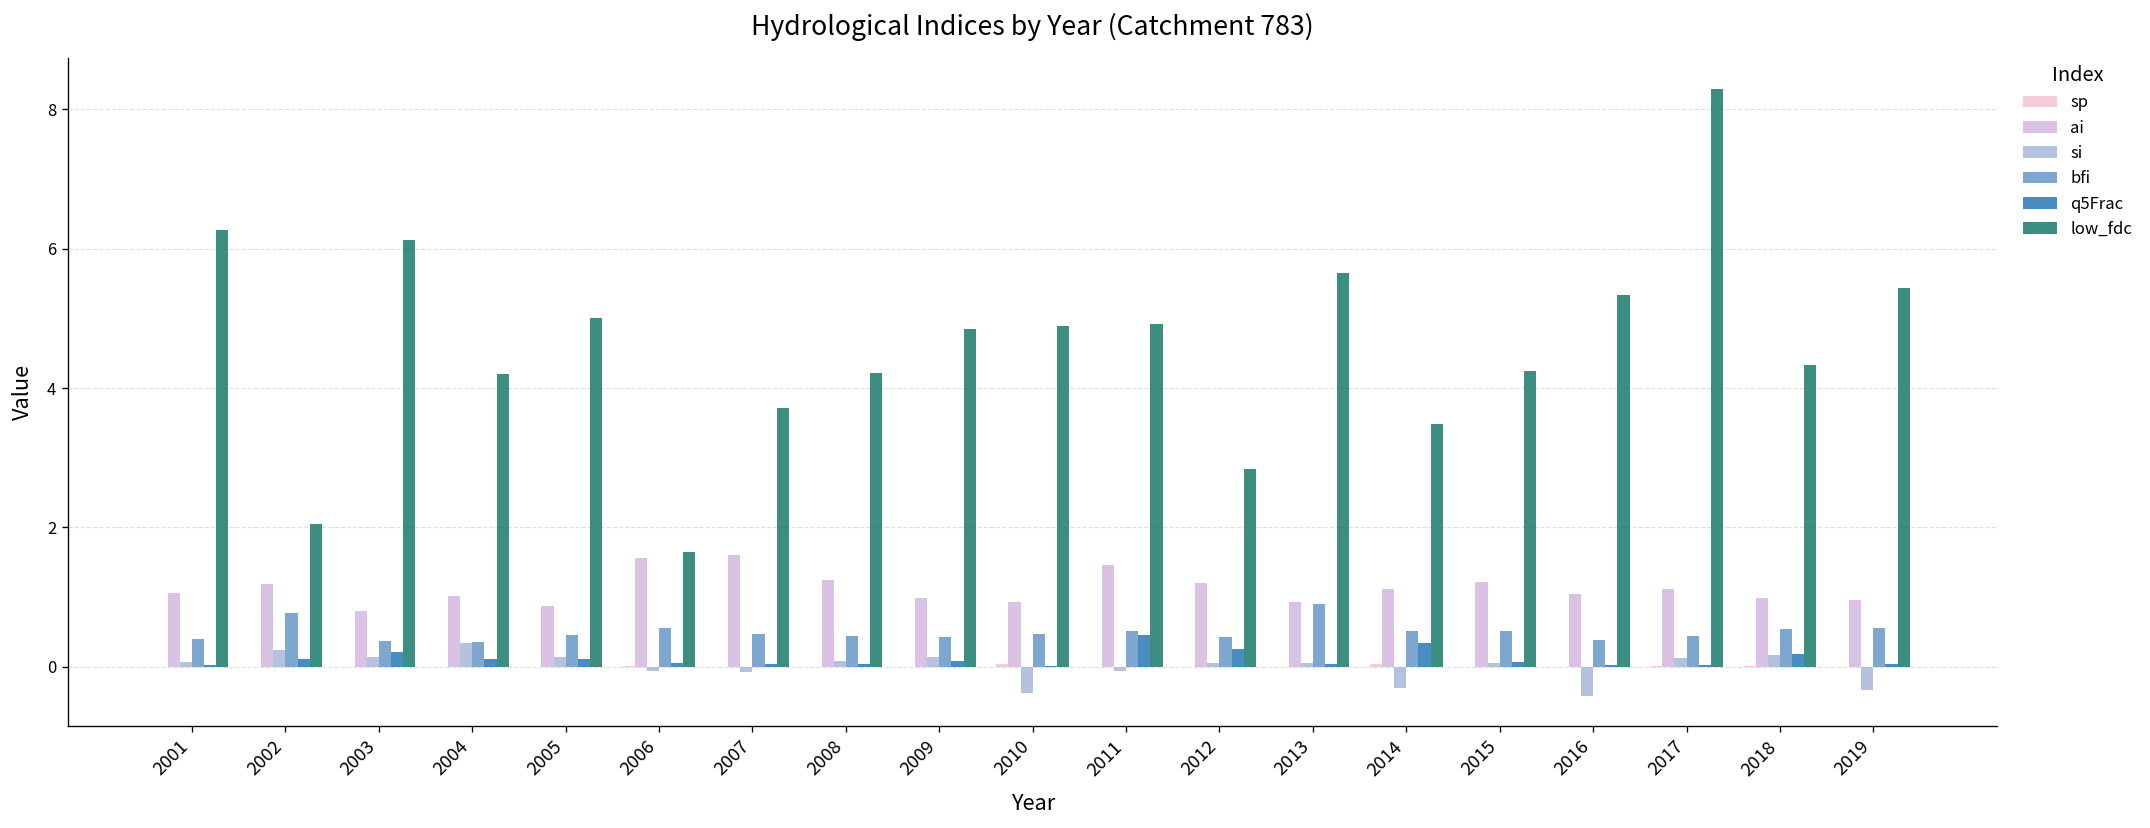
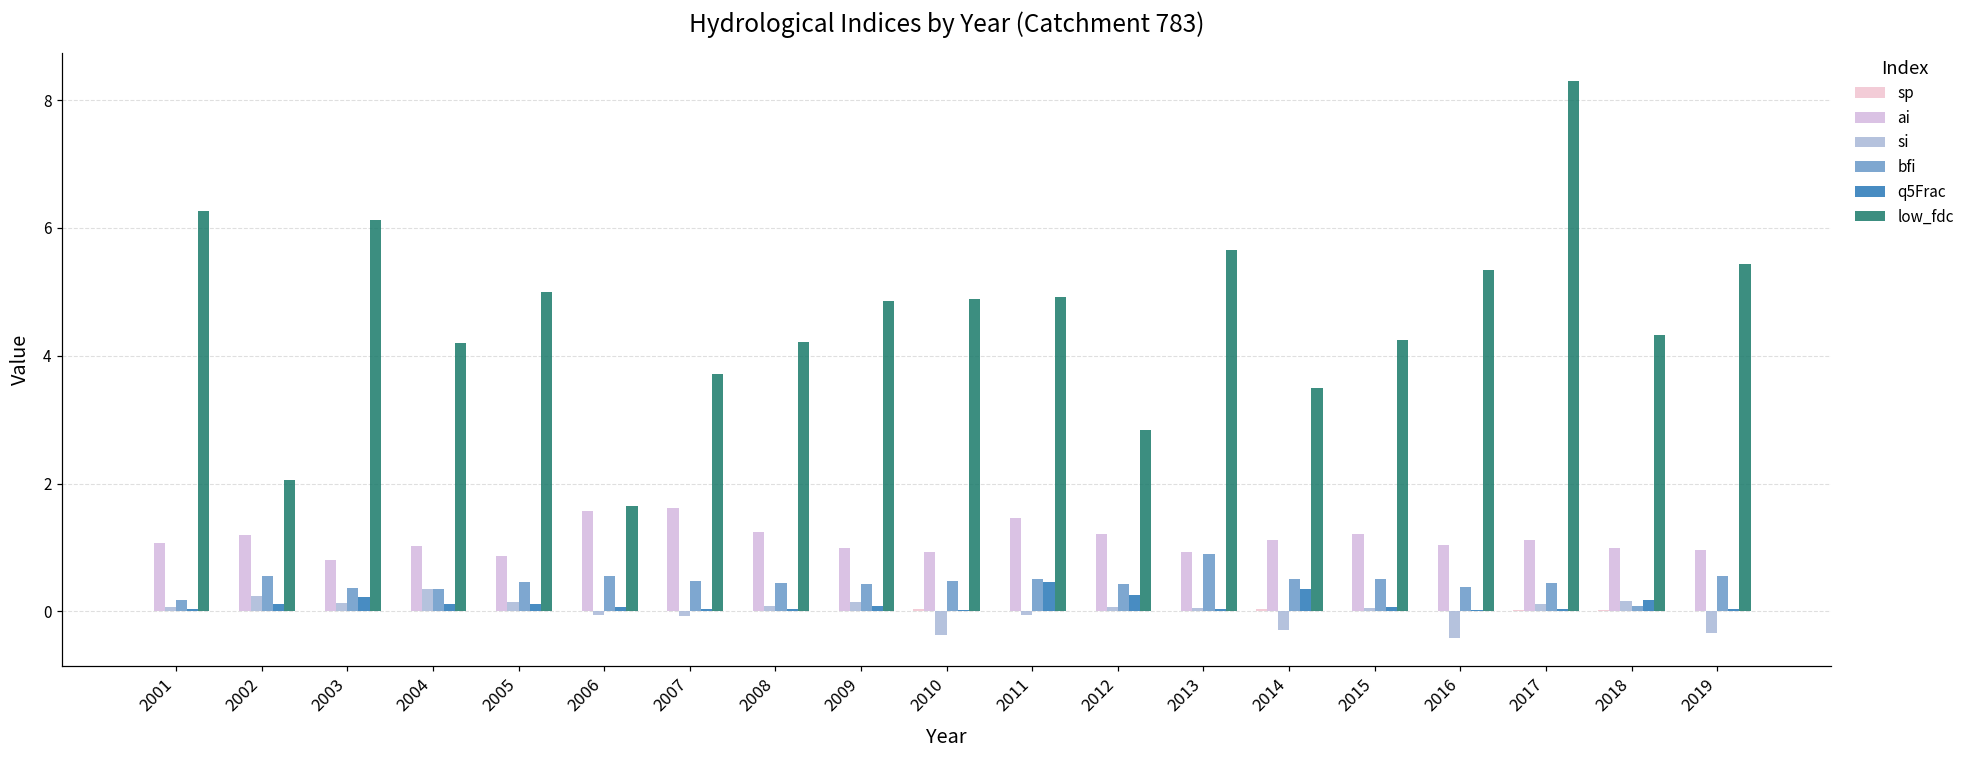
  {
    "bfi": {
-     "2001": 0.4,
-     "2002": 0.8,
+     "2001": 0.2,
+     "2002": 0.6,
      "2003": 0.4,
      "2004": 0.3,
      "2005": 0.5,
      "2006": 0.6,
      "2007": 0.5,
      "2008": 0.4,
      "2009": 0.4,
      "2010": 0.5,
      "2011": 0.5,
      "2012": 0.4,
      "2013": 0.9,
      "2014": 0.5,
      "2015": 0.5,
      "2016": 0.4,
      "2017": 0.4,
-     "2018": 0.6,
+     "2018": 0.1,
      "2019": 0.6
    },
    "q5Frac": {
      "2002": 0.1,
      "2003": 0.2,
      "2004": 0.1,
      "2005": 0.1,
      "2006": 0.1,
      "2009": 0.1,
      "2011": 0.5,
      "2012": 0.3,
      "2014": 0.3,
      "2015": 0.1,
      "2018": 0.2
    },
    "low_fdc": {
      "2001": 6.3,
      "2002": 2.1,
      "2003": 6.1,
      "2004": 4.2,
      "2005": 5.0,
      "2006": 1.7,
      "2007": 3.7,
      "2008": 4.2,
      "2009": 4.9,
      "2010": 4.9,
      "2011": 4.9,
      "2012": 2.8,
      "2013": 5.6,
      "2014": 3.5,
      "2015": 4.2,
      "2016": 5.3,
      "2017": 8.3,
      "2018": 4.3,
      "2019": 5.4
    }
  }
